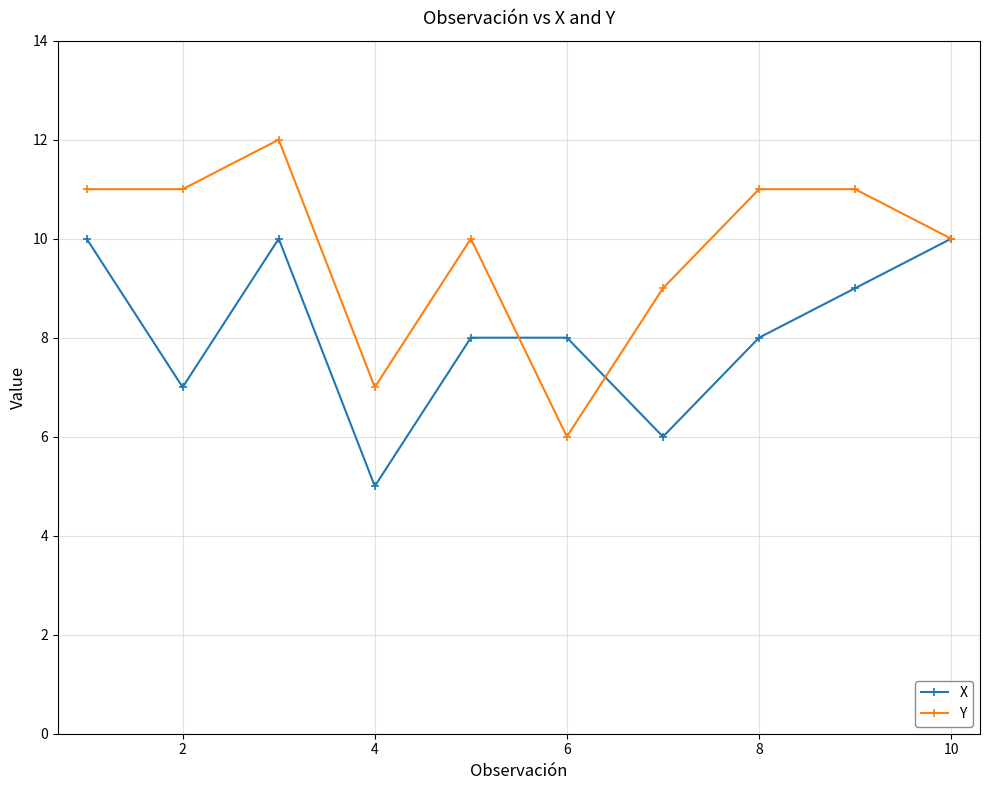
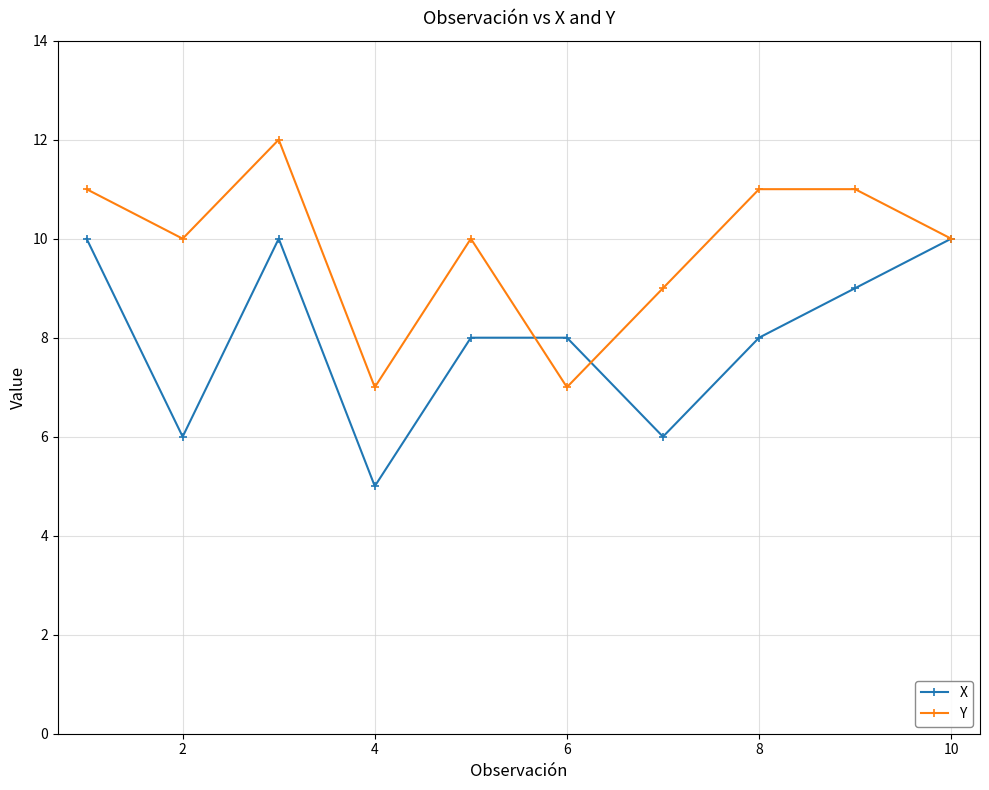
  {
    "X": {
-     "2": 7,
+     "2": 6,
      "4": 5,
      "6": 8,
      "8": 8
    },
    "Y": {
-     "2": 11,
+     "2": 10,
      "4": 7,
-     "6": 6,
+     "6": 7,
      "8": 11
    }
  }
